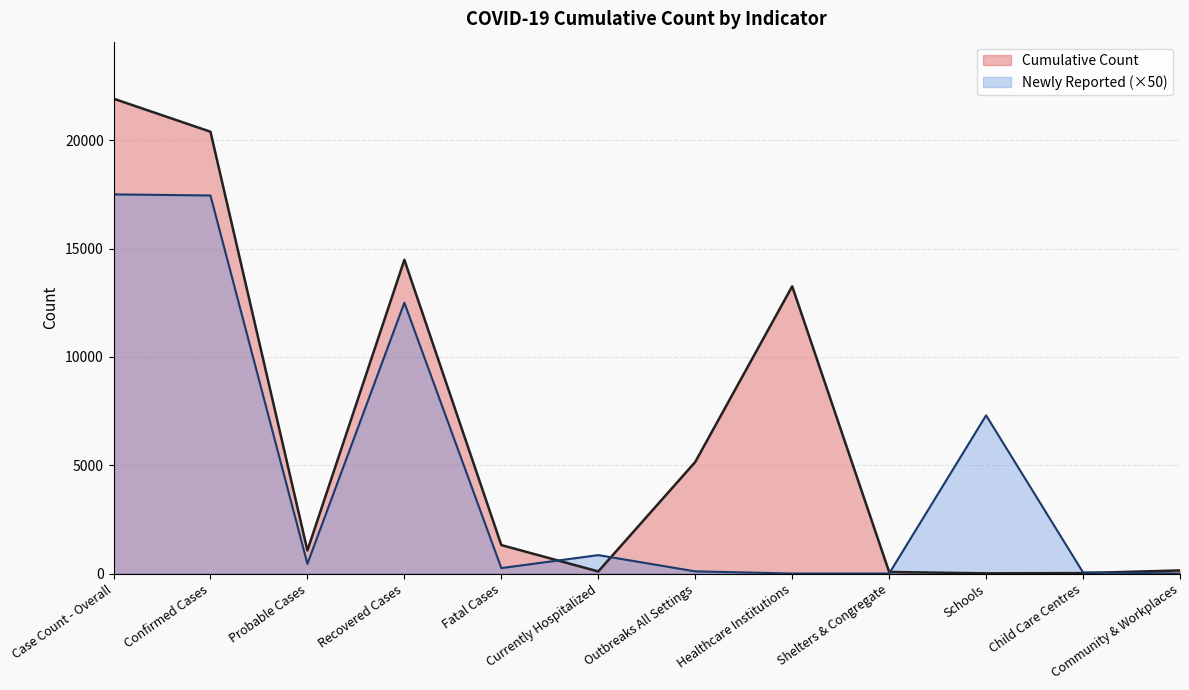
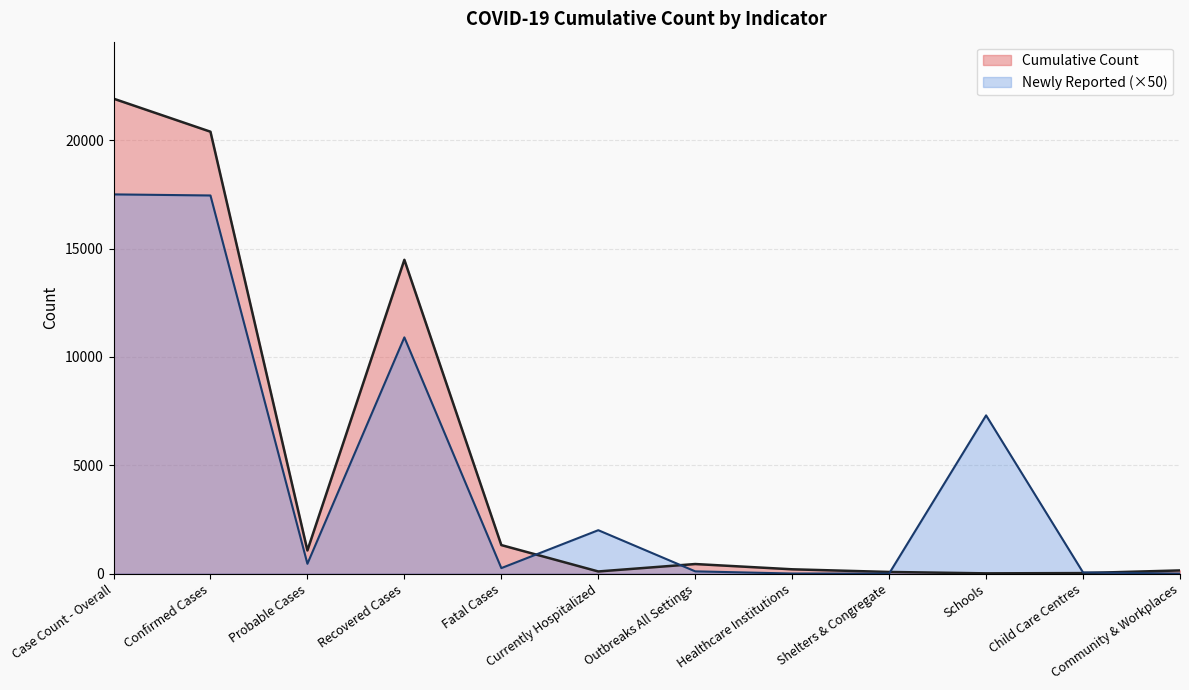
  {
    "Cumulative Count": {
      "Case Count - Overall": 21900,
      "Confirmed Cases": 20400,
      "Probable Cases": 1100,
      "Recovered Cases": 14500,
      "Fatal Cases": 1300,
      "Currently Hospitalized": 100,
-     "Outbreaks All Settings": 5100,
-     "Healthcare Institutions": 13300,
+     "Outbreaks All Settings": 400,
+     "Healthcare Institutions": 200,
      "Schools": 0,
      "Community & Workplaces": 100
    },
    "Newly Reported (×50)": {
      "Case Count - Overall": 17500,
      "Confirmed Cases": 17500,
      "Probable Cases": 500,
-     "Recovered Cases": 12500,
+     "Recovered Cases": 10900,
      "Fatal Cases": 300,
-     "Currently Hospitalized": 900,
+     "Currently Hospitalized": 2000,
      "Outbreaks All Settings": 100,
      "Healthcare Institutions": 0,
      "Schools": 7300,
      "Community & Workplaces": 0
    }
  }
